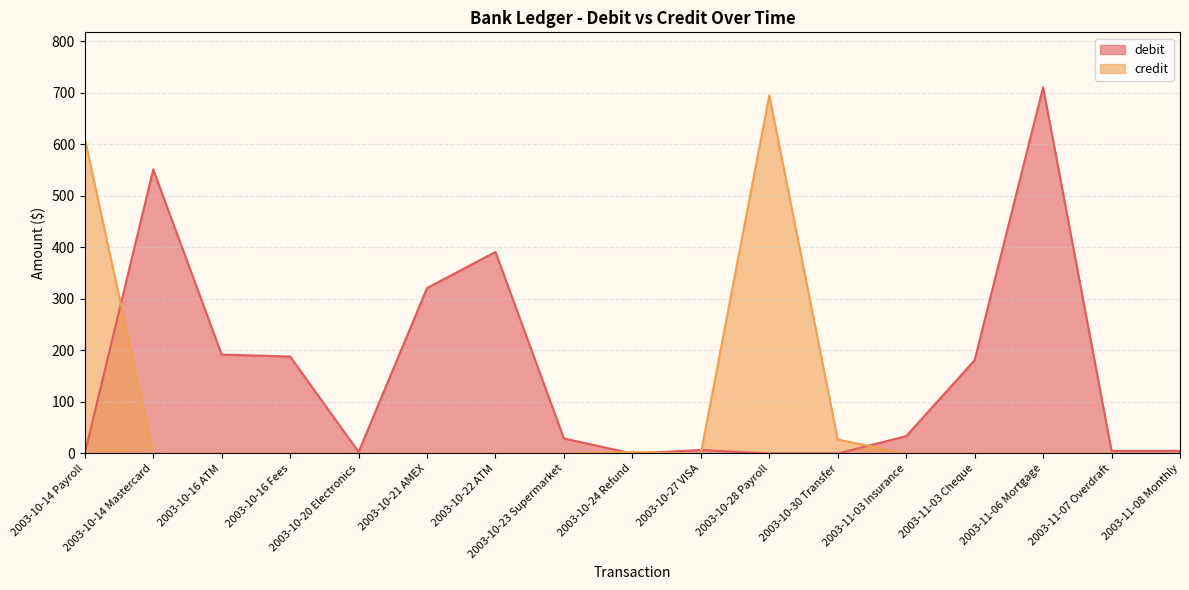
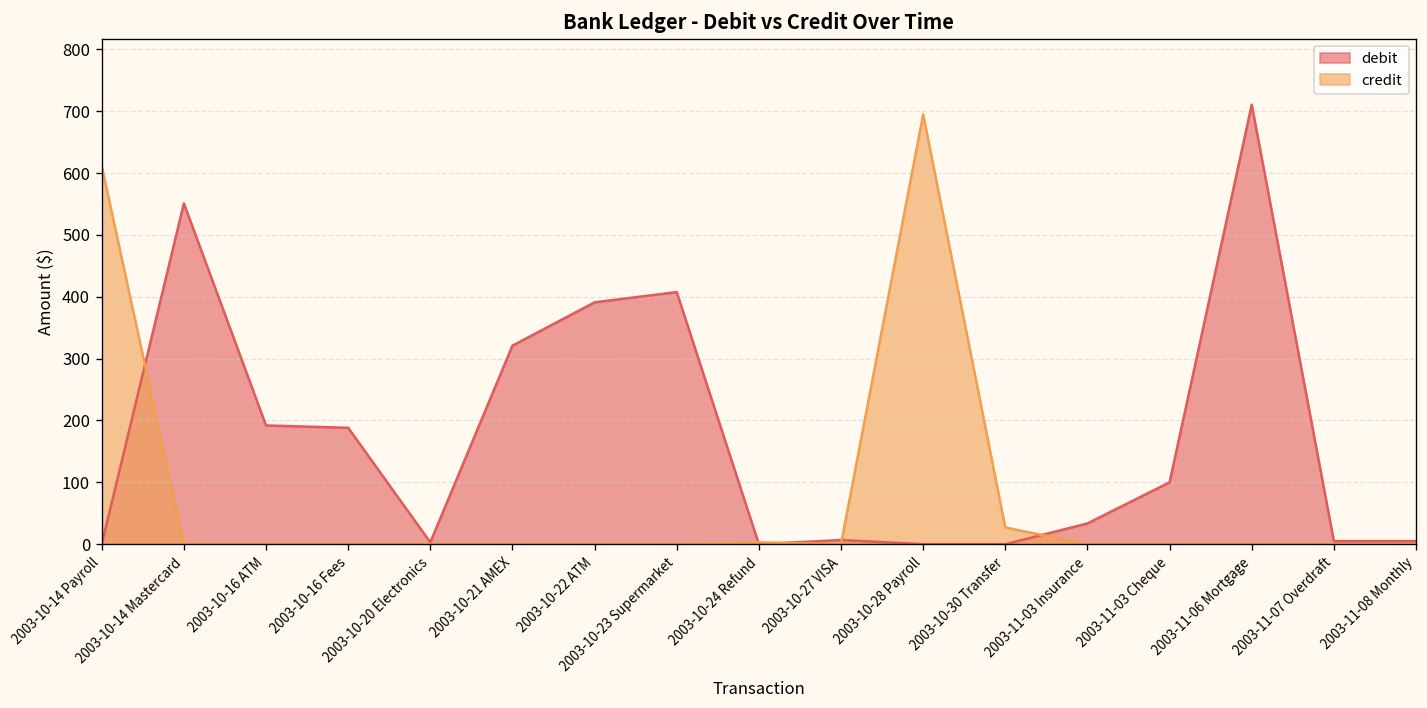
  {
    "debit": {
      "2003-10-14 Payroll": 0,
      "2003-10-14 Mastercard": 550,
      "2003-10-16 ATM": 190,
      "2003-10-16 Fees": 190,
      "2003-10-21 AMEX": 320,
      "2003-10-22 ATM": 390,
-     "2003-10-23 Supermarket": 30,
+     "2003-10-23 Supermarket": 410,
      "2003-10-27 VISA": 10,
      "2003-10-28 Payroll": 0,
      "2003-10-30 Transfer": 0,
      "2003-11-03 Insurance": 30,
-     "2003-11-03 Cheque": 180,
+     "2003-11-03 Cheque": 100,
      "2003-11-06 Mortgage": 710,
      "2003-11-07 Overdraft": 10,
      "2003-11-08 Monthly": 10
    },
    "credit": {
      "2003-10-14 Payroll": 610,
      "2003-10-14 Mastercard": 0,
      "2003-10-16 ATM": 0,
      "2003-10-16 Fees": 0,
      "2003-10-21 AMEX": 0,
      "2003-10-22 ATM": 0,
      "2003-10-23 Supermarket": 0,
      "2003-10-27 VISA": 0,
      "2003-10-28 Payroll": 690,
      "2003-10-30 Transfer": 30,
      "2003-11-03 Insurance": 0,
      "2003-11-03 Cheque": 0,
      "2003-11-06 Mortgage": 0,
      "2003-11-07 Overdraft": 0,
      "2003-11-08 Monthly": 0
    }
  }
